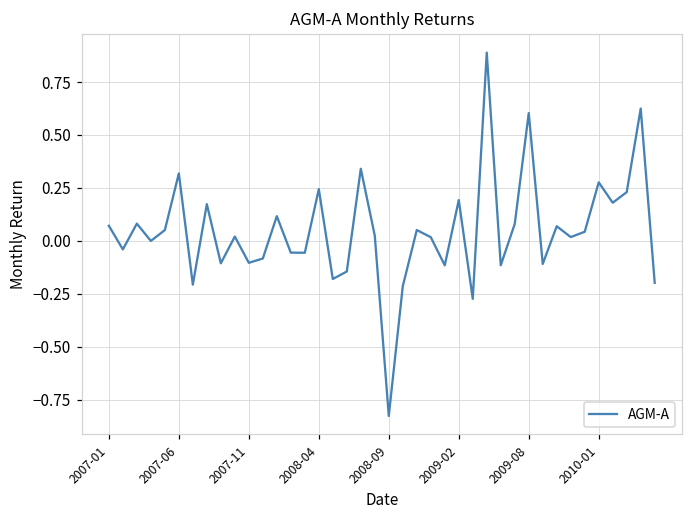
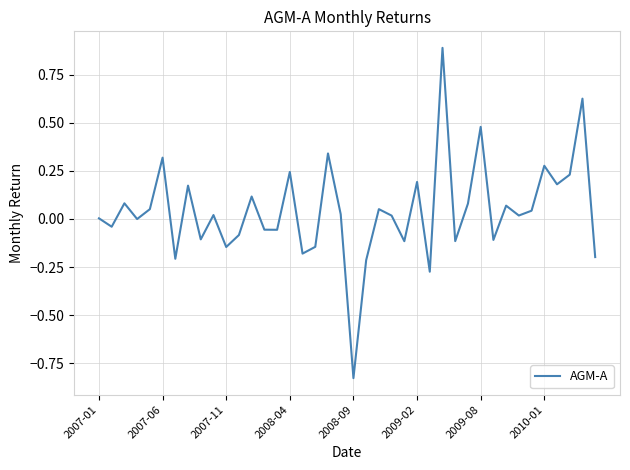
  {
-   "2007-01": 0.07,
+   "2007-01": 0.00,
    "2007-06": 0.32,
-   "2007-11": -0.10,
+   "2007-11": -0.15,
    "2008-04": 0.24,
    "2008-09": -0.83,
    "2009-02": 0.19,
-   "2009-08": 0.60,
+   "2009-08": 0.48,
    "2010-01": 0.28
  }
